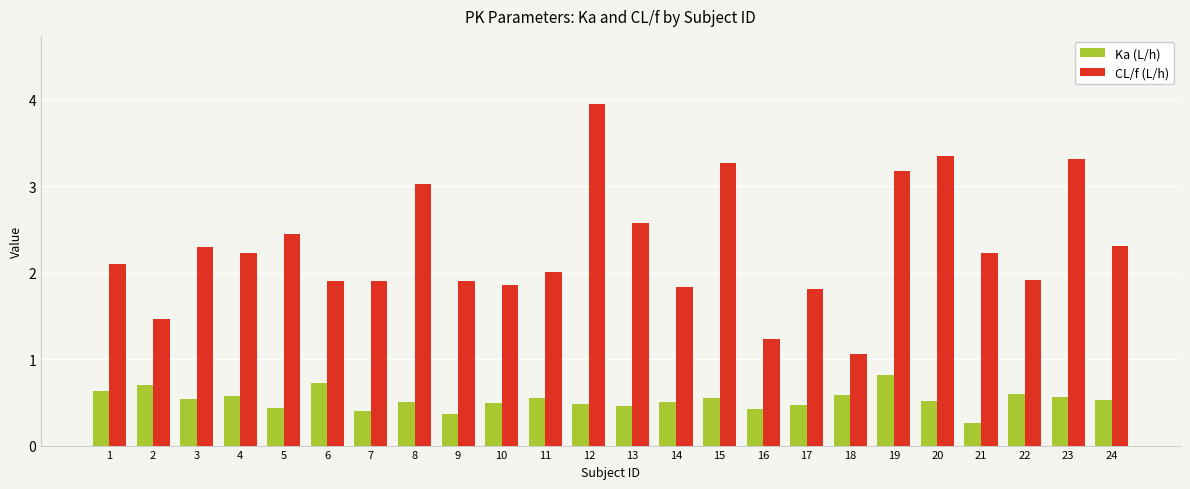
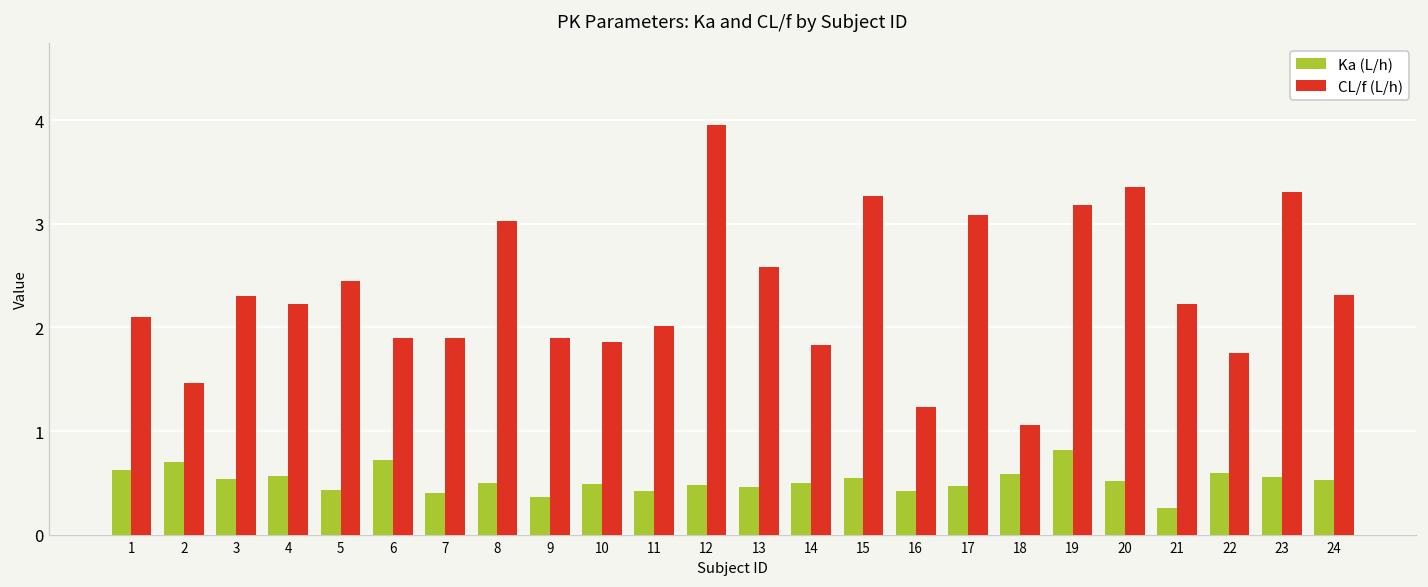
  {
    "Ka (L/h)": {
      "1": 0.6,
      "2": 0.7,
      "3": 0.5,
      "4": 0.6,
      "5": 0.4,
      "6": 0.7,
      "7": 0.4,
      "8": 0.5,
      "9": 0.4,
      "10": 0.5,
-     "11": 0.6,
+     "11": 0.4,
      "12": 0.5,
      "13": 0.5,
      "14": 0.5,
      "15": 0.6,
      "16": 0.4,
      "17": 0.5,
      "18": 0.6,
      "19": 0.8,
      "20": 0.5,
      "21": 0.3,
      "22": 0.6,
      "23": 0.6,
      "24": 0.5
    },
    "CL/f (L/h)": {
      "1": 2.1,
      "2": 1.5,
      "3": 2.3,
      "4": 2.2,
      "5": 2.5,
      "6": 1.9,
      "7": 1.9,
      "8": 3.0,
      "9": 1.9,
      "10": 1.9,
      "11": 2.0,
      "12": 4.0,
      "13": 2.6,
      "14": 1.8,
      "15": 3.3,
      "16": 1.2,
-     "17": 1.8,
+     "17": 3.1,
      "18": 1.1,
      "19": 3.2,
      "20": 3.4,
      "21": 2.2,
-     "22": 1.9,
+     "22": 1.8,
      "23": 3.3,
      "24": 2.3
    }
  }
